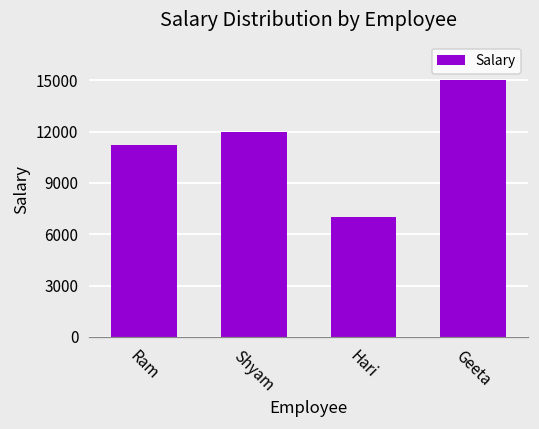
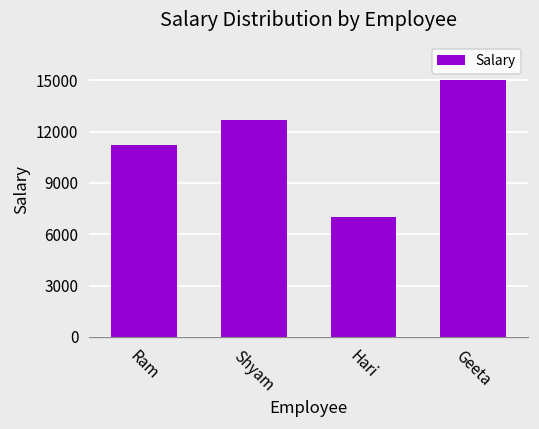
  {
    "Ram": 11200,
-   "Shyam": 12000,
+   "Shyam": 12600,
    "Hari": 7000,
    "Geeta": 15000
  }
